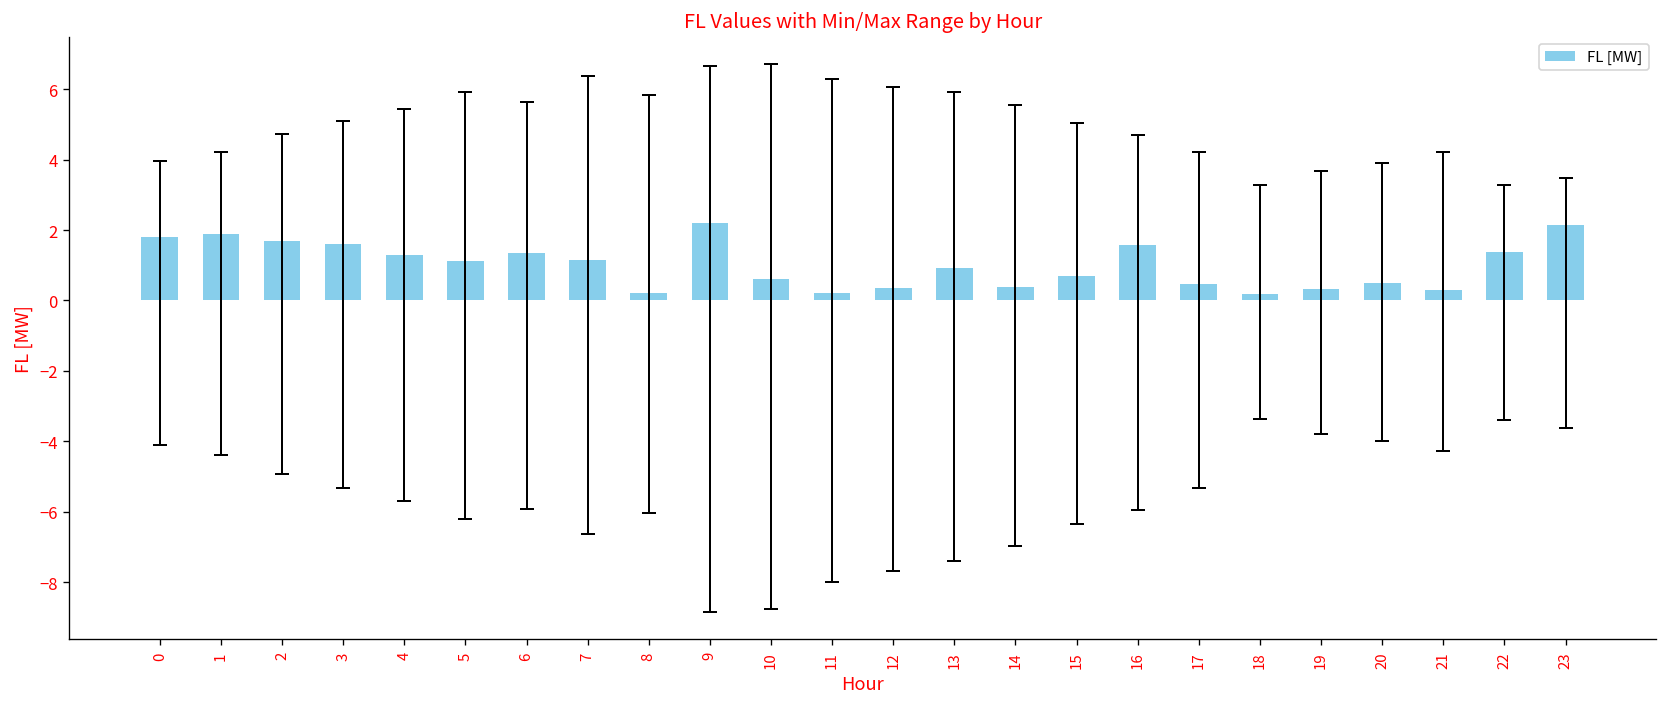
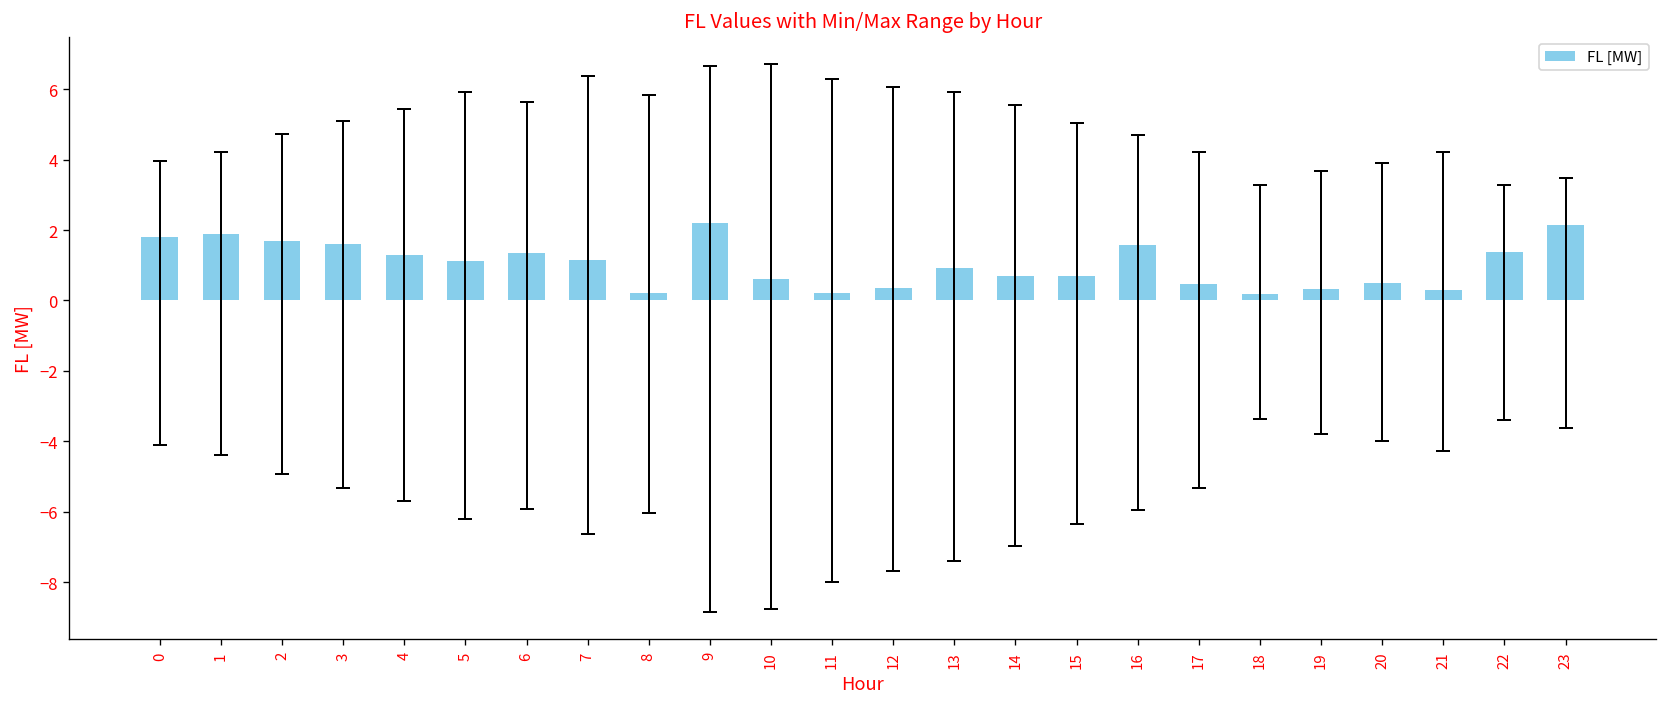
  {
    "FL [MW]": {
      "0": 1.8,
      "1": 1.9,
      "2": 1.7,
      "3": 1.6,
      "4": 1.3,
      "5": 1.1,
      "6": 1.4,
      "7": 1.1,
      "8": 0.2,
      "9": 2.2,
      "10": 0.6,
      "11": 0.2,
      "12": 0.4,
      "13": 0.9,
-     "14": 0.4,
+     "14": 0.7,
      "15": 0.7,
      "16": 1.6,
      "17": 0.5,
      "18": 0.2,
      "19": 0.3,
      "20": 0.5,
      "21": 0.3,
      "22": 1.4,
      "23": 2.2
    }
  }
